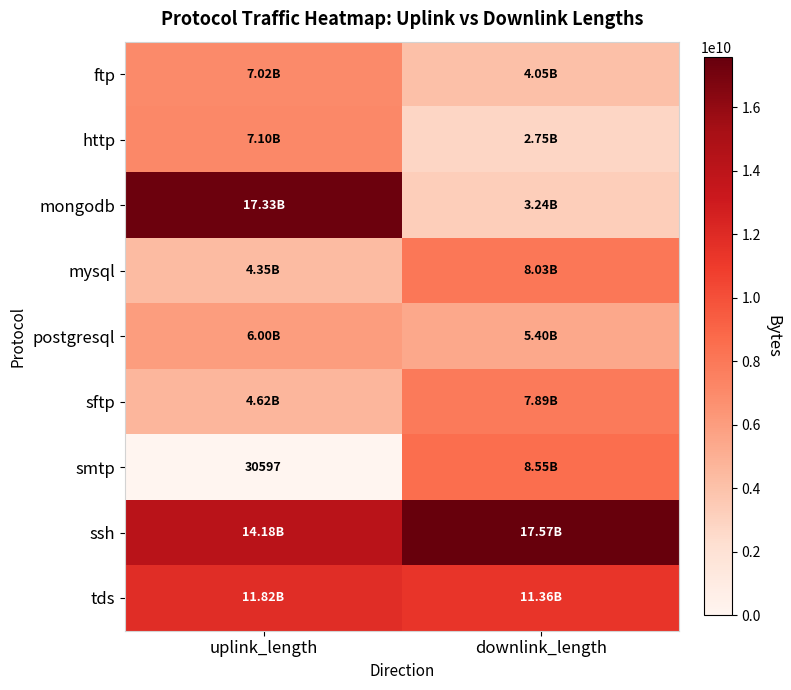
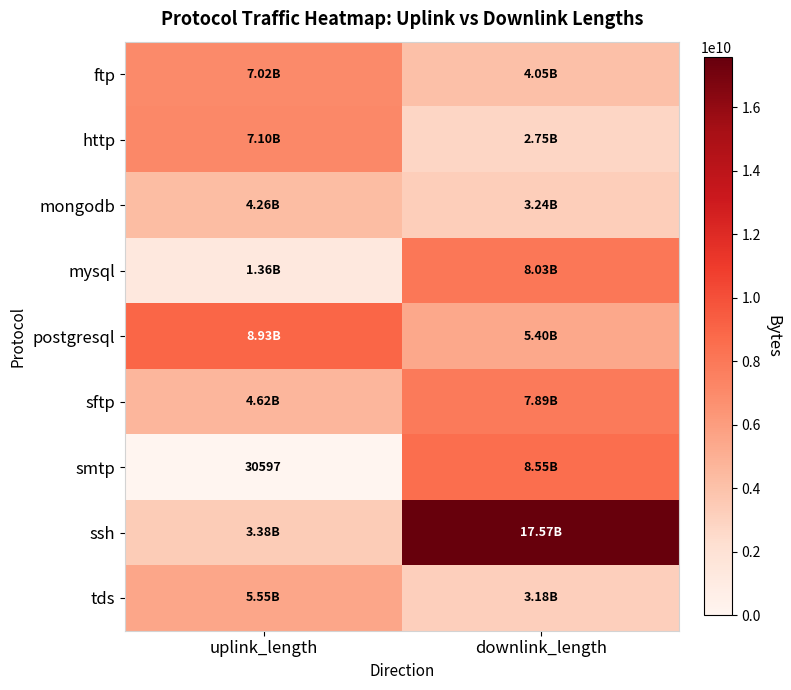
  {
    "ftp": {
      "uplink_length": "7.02B",
      "downlink_length": "4.05B"
    },
    "http": {
      "uplink_length": "7.10B",
      "downlink_length": "2.75B"
    },
    "mongodb": {
-     "uplink_length": "17.33B",
+     "uplink_length": "4.26B",
      "downlink_length": "3.24B"
    },
    "mysql": {
-     "uplink_length": "4.35B",
+     "uplink_length": "1.36B",
      "downlink_length": "8.03B"
    },
    "postgresql": {
-     "uplink_length": "6.00B",
+     "uplink_length": "8.93B",
      "downlink_length": "5.40B"
    },
    "sftp": {
      "uplink_length": "4.62B",
      "downlink_length": "7.89B"
    },
    "smtp": {
      "uplink_length": "30597",
      "downlink_length": "8.55B"
    },
    "ssh": {
-     "uplink_length": "14.18B",
+     "uplink_length": "3.38B",
      "downlink_length": "17.57B"
    },
    "tds": {
-     "uplink_length": "11.82B",
-     "downlink_length": "11.36B"
+     "uplink_length": "5.55B",
+     "downlink_length": "3.18B"
    }
  }
